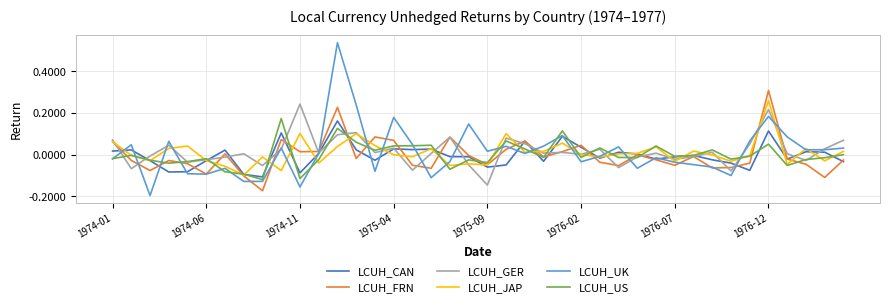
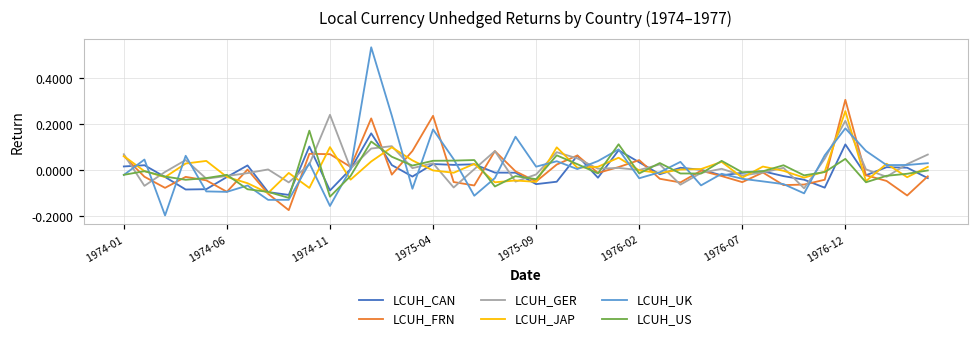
  {
    "LCUH_FRN": {
-     "1974-11": 0.01,
-     "1975-04": 0.07,
+     "1974-11": 0.07,
+     "1975-04": 0.24,
      "1976-07": -0.05,
      "1976-12": 0.31
    },
    "LCUH_GER": {
      "1974-11": 0.24,
-     "1975-09": -0.15,
+     "1975-09": -0.02,
      "1976-12": 0.22
    },
    "LCUH_JAP": {
      "1974-11": 0.10,
      "1975-04": 0.00,
      "1976-12": 0.26
    },
    "LCUH_US": {
      "1974-11": -0.11,
      "1976-02": -0.01,
      "1976-12": 0.05
    }
  }
